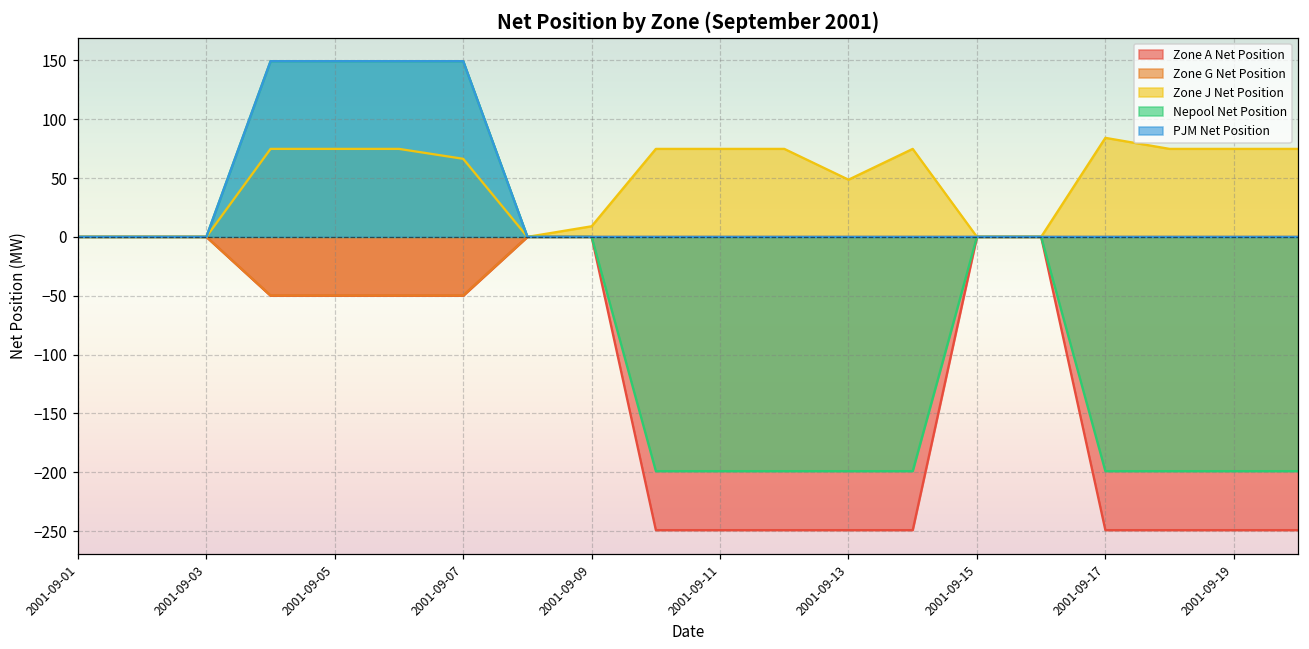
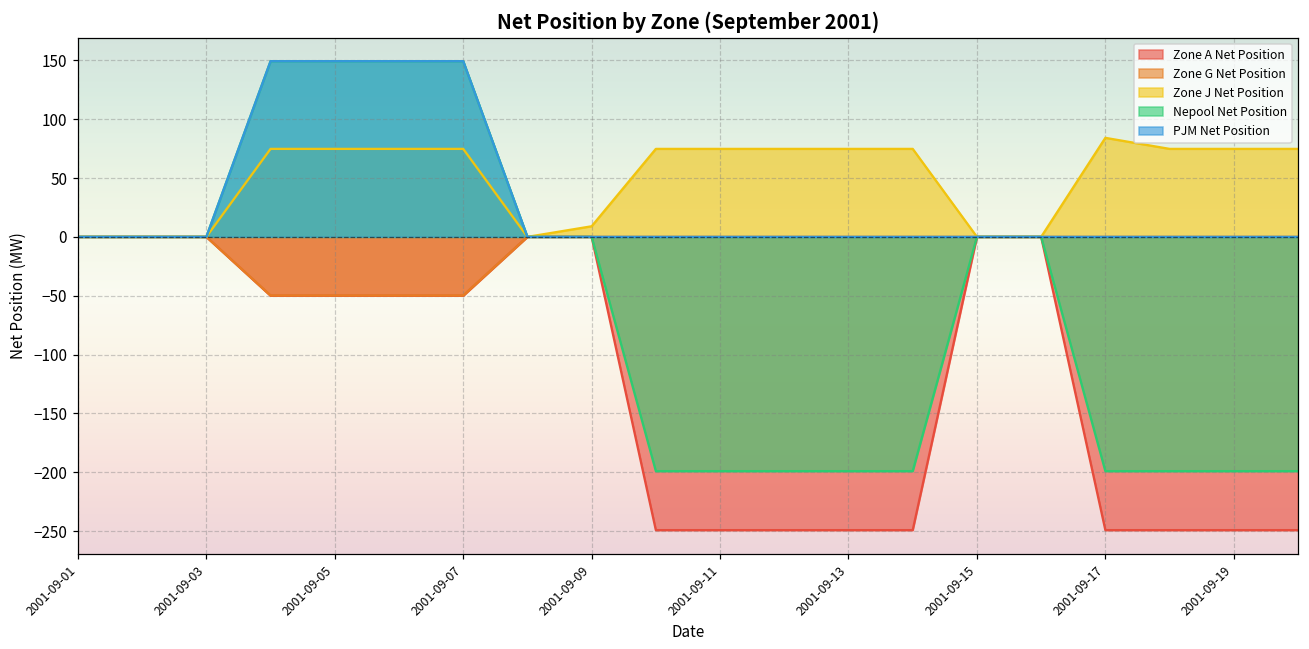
  {
    "Zone J Net Position": {
      "2001-09-05": 75,
-     "2001-09-07": 66,
+     "2001-09-07": 75,
      "2001-09-09": 9,
      "2001-09-11": 75,
-     "2001-09-13": 49,
+     "2001-09-13": 75,
      "2001-09-17": 84,
      "2001-09-19": 75
    }
  }
